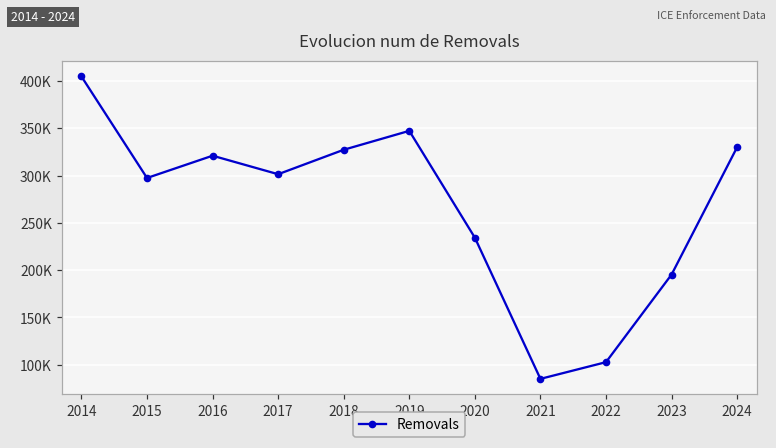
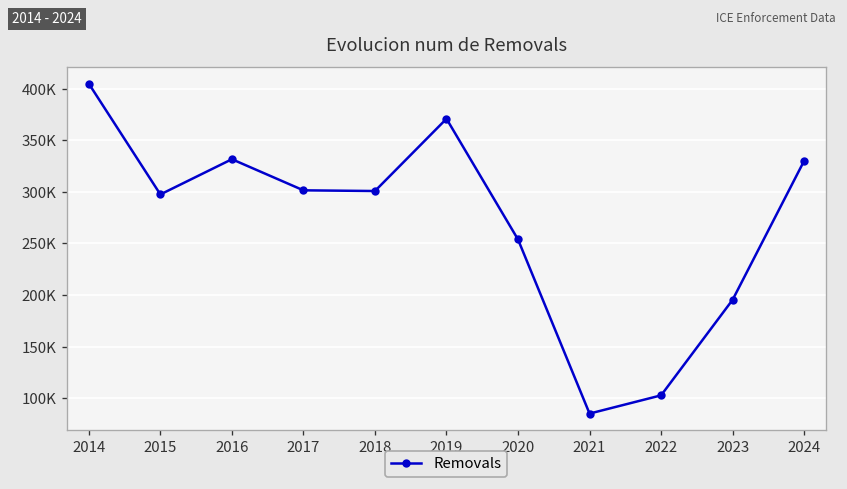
  {
    "2014": 400000,
    "2015": 300000,
-   "2016": 320000,
+   "2016": 330000,
    "2017": 300000,
-   "2018": 330000,
-   "2019": 350000,
-   "2020": 230000,
+   "2018": 300000,
+   "2019": 370000,
+   "2020": 250000,
    "2021": 90000,
    "2022": 100000,
    "2023": 200000,
    "2024": 330000
  }
